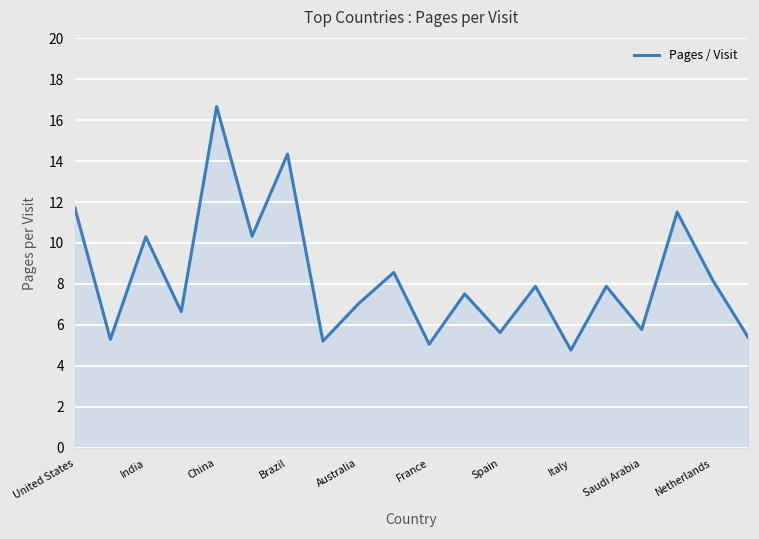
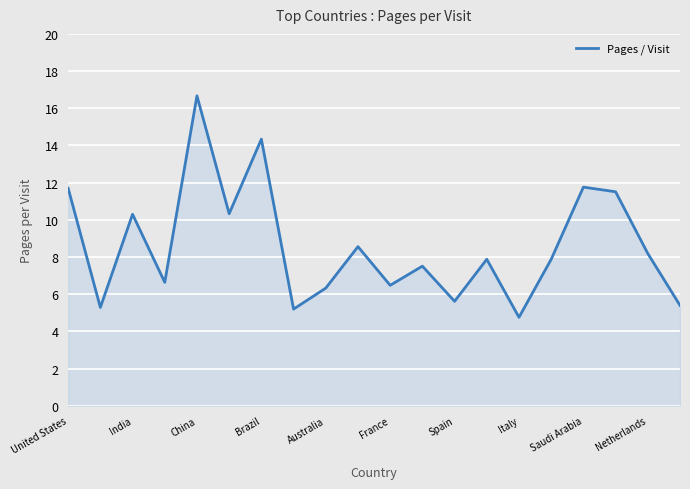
  {
    "United States": 11.7,
    "India": 10.3,
    "China": 16.7,
    "Brazil": 14.3,
-   "Australia": 7.0,
-   "France": 5.1,
+   "Australia": 6.3,
+   "France": 6.5,
    "Spain": 5.6,
    "Italy": 4.8,
-   "Saudi Arabia": 5.8,
+   "Saudi Arabia": 11.8,
    "Netherlands": 8.2
  }
